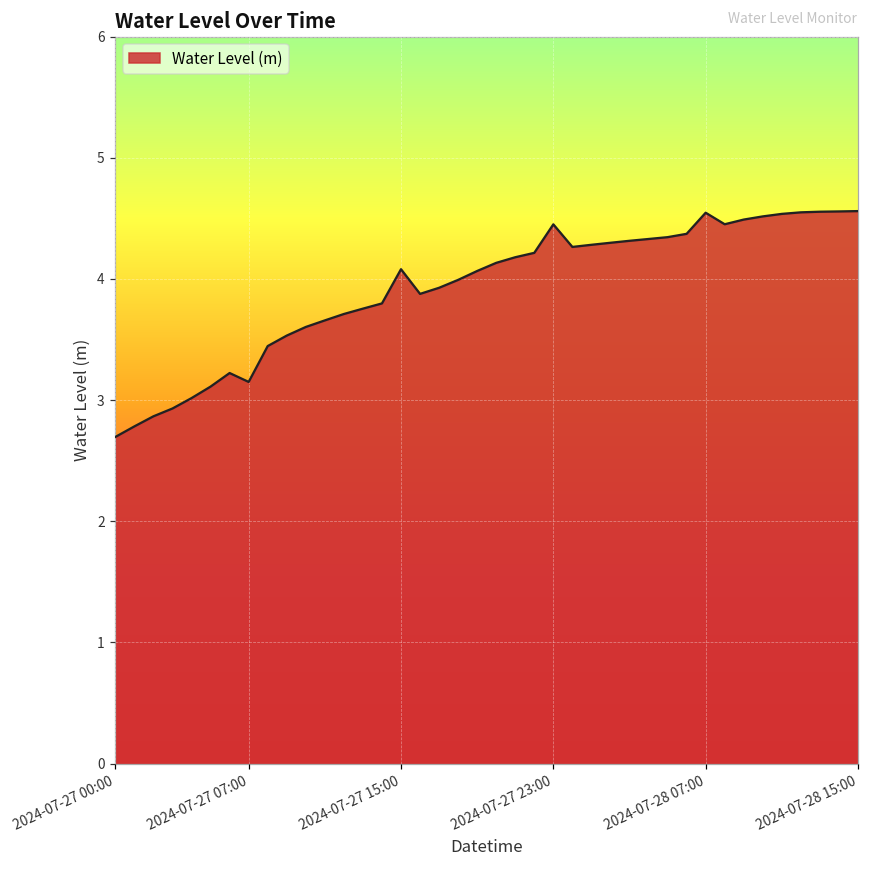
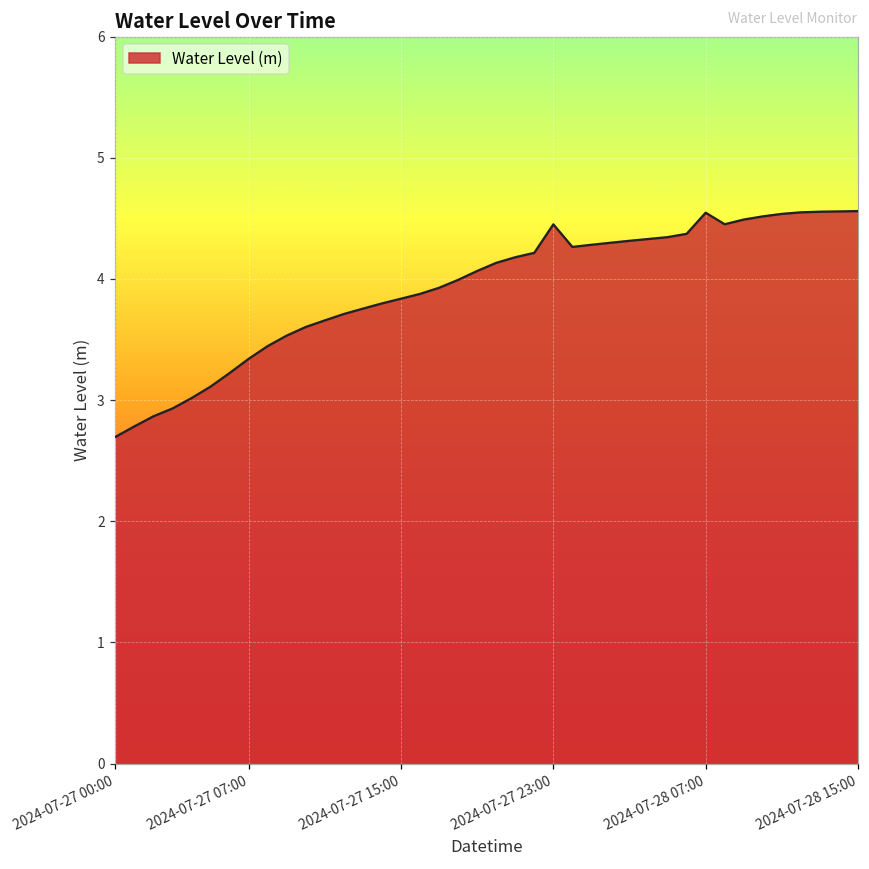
  {
    "2024-07-27 00:00": 2.70,
-   "2024-07-27 07:00": 3.15,
-   "2024-07-27 15:00": 4.08,
+   "2024-07-27 07:00": 3.34,
+   "2024-07-27 15:00": 3.84,
    "2024-07-27 23:00": 4.45,
    "2024-07-28 07:00": 4.55,
    "2024-07-28 15:00": 4.56
  }
